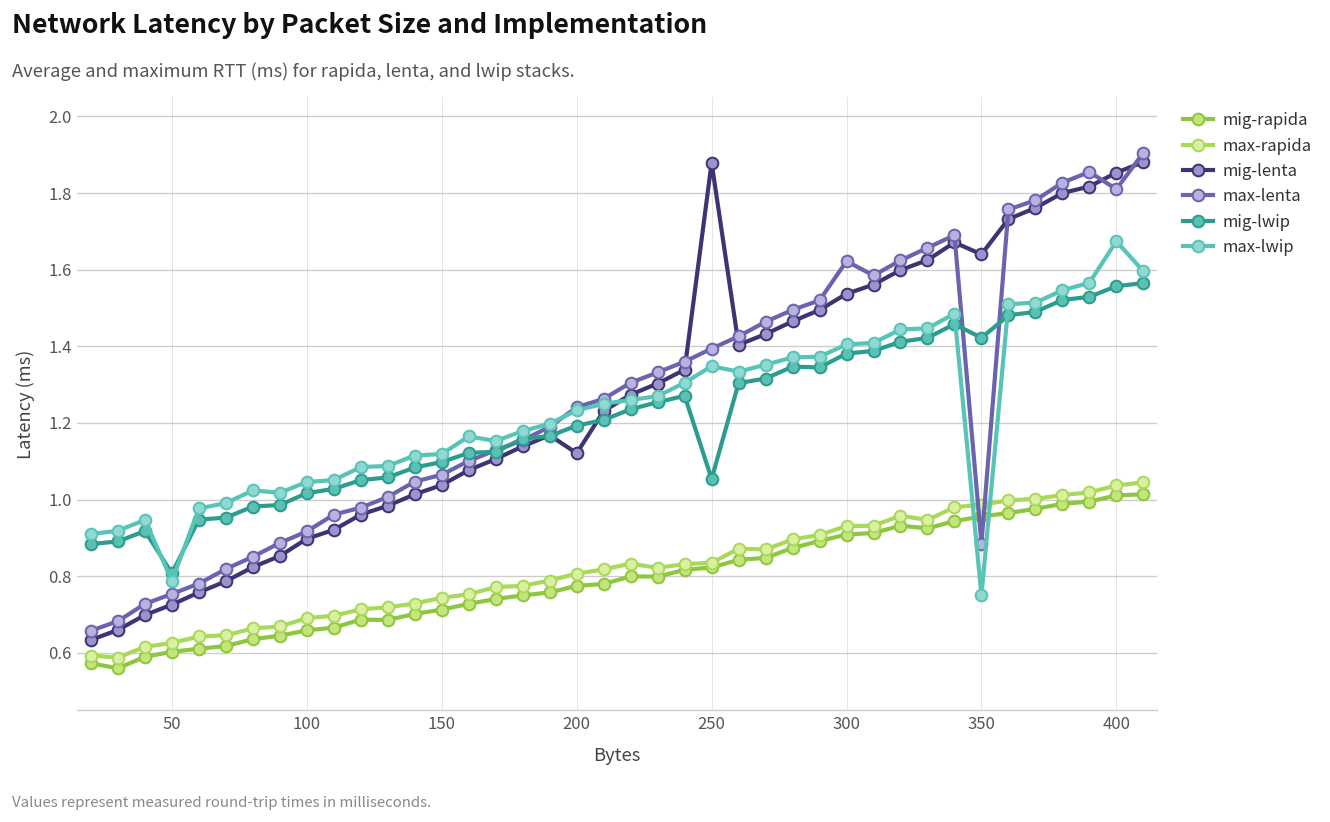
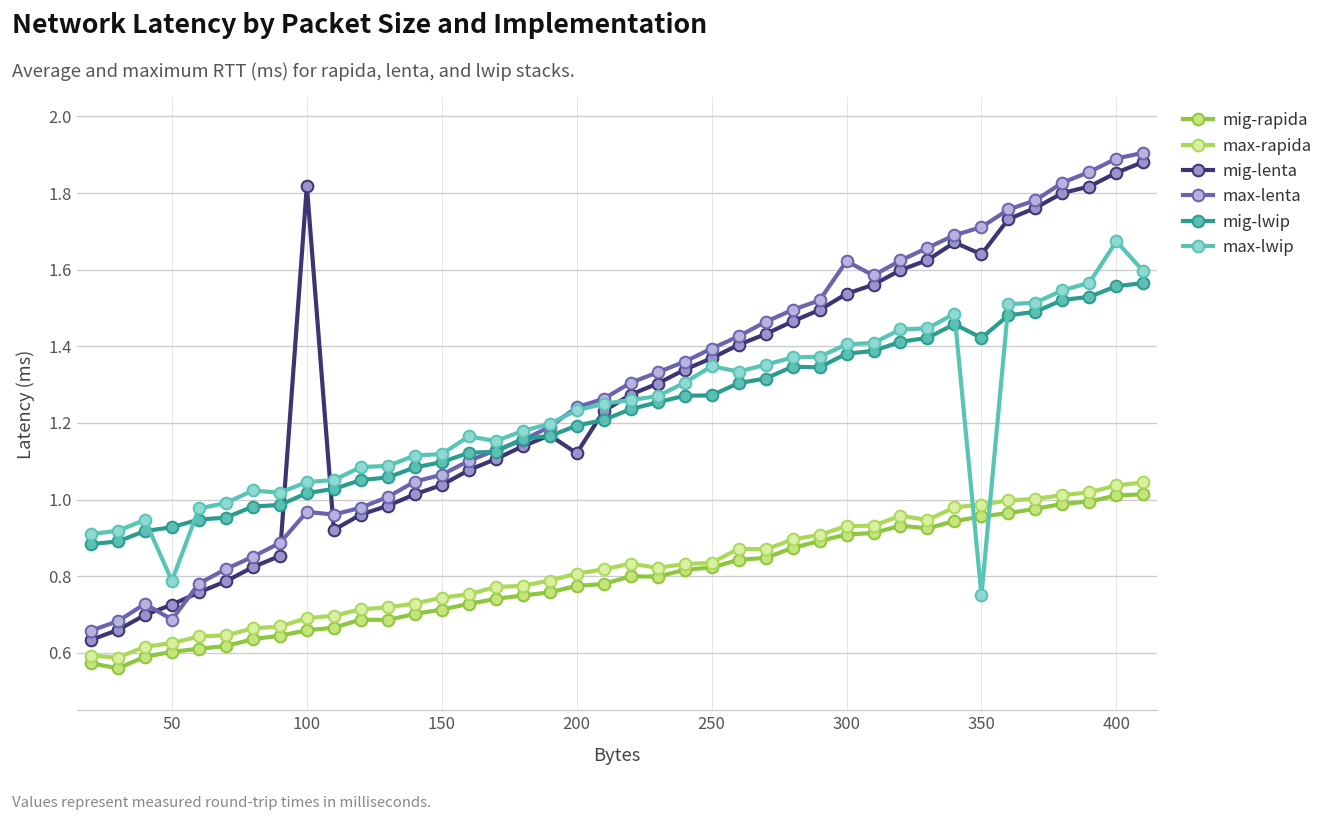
  {
    "mig-lenta": {
      "50": 0.73,
-     "100": 0.90,
+     "100": 1.82,
      "150": 1.04,
      "200": 1.12,
-     "250": 1.88,
+     "250": 1.37,
      "300": 1.54,
      "350": 1.64,
      "400": 1.85
    },
    "max-lenta": {
-     "50": 0.75,
-     "100": 0.92,
+     "50": 0.69,
+     "100": 0.97,
      "150": 1.07,
      "250": 1.39,
      "300": 1.62,
-     "350": 0.89,
-     "400": 1.81
+     "350": 1.71,
+     "400": 1.89
    },
    "mig-lwip": {
-     "50": 0.81,
+     "50": 0.93,
      "100": 1.02,
      "150": 1.10,
      "200": 1.19,
-     "250": 1.05,
+     "250": 1.27,
      "300": 1.38,
      "350": 1.42,
      "400": 1.56
    },
    "max-lwip": {
      "50": 0.79,
      "100": 1.05,
      "150": 1.12,
      "250": 1.35,
      "300": 1.41,
      "350": 0.75,
      "400": 1.67
    }
  }
